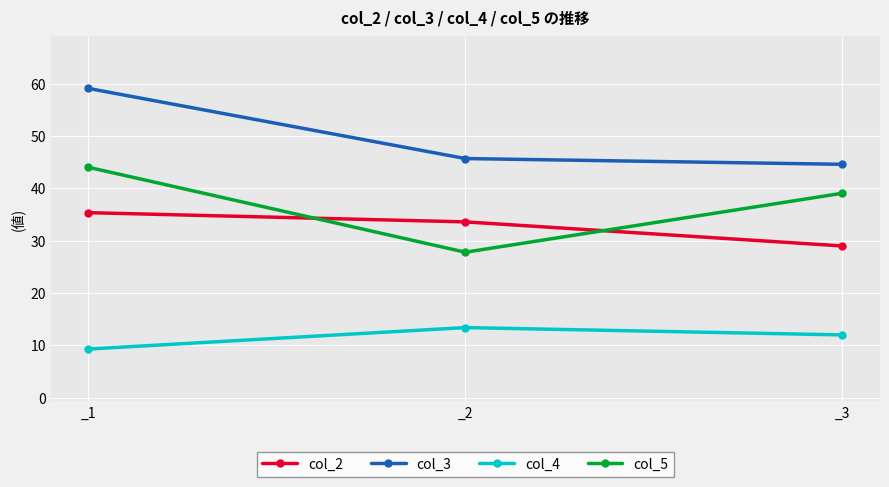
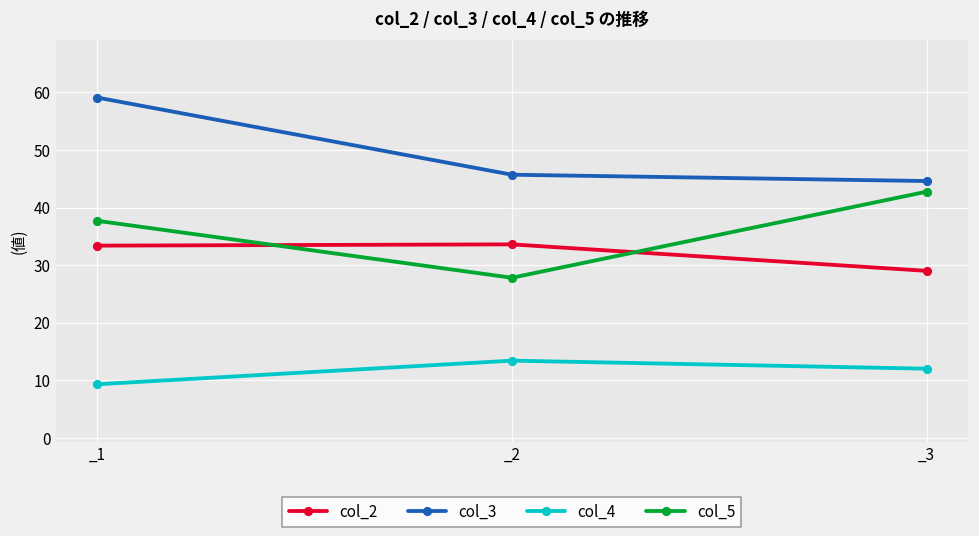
  {
    "col_2": {
-     "_1": 35,
+     "_1": 33,
      "_2": 34,
      "_3": 29
    },
    "col_3": {
      "_1": 59,
      "_2": 46,
      "_3": 45
    },
    "col_4": {
      "_1": 9,
      "_2": 13,
      "_3": 12
    },
    "col_5": {
-     "_1": 44,
+     "_1": 38,
      "_2": 28,
-     "_3": 39
+     "_3": 43
    }
  }
